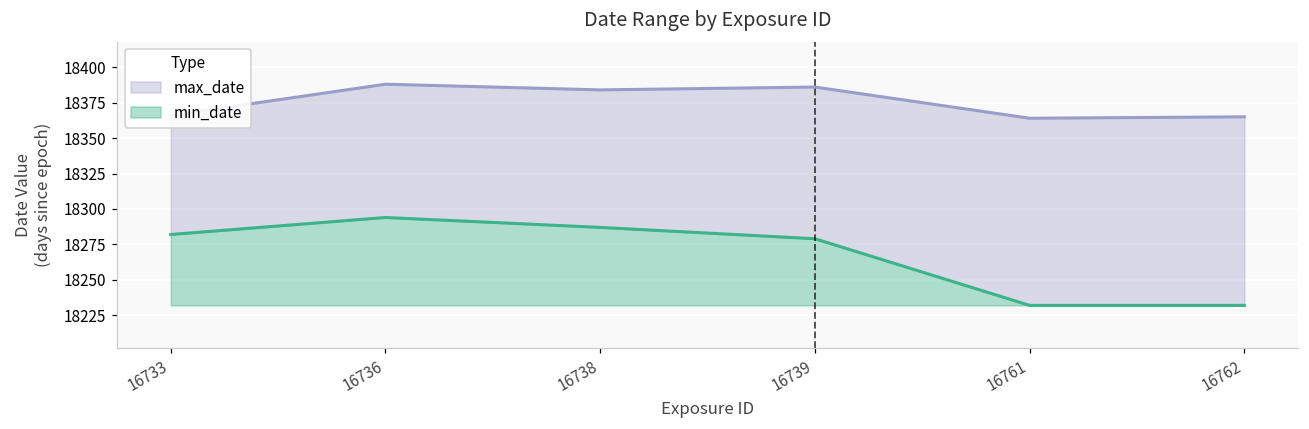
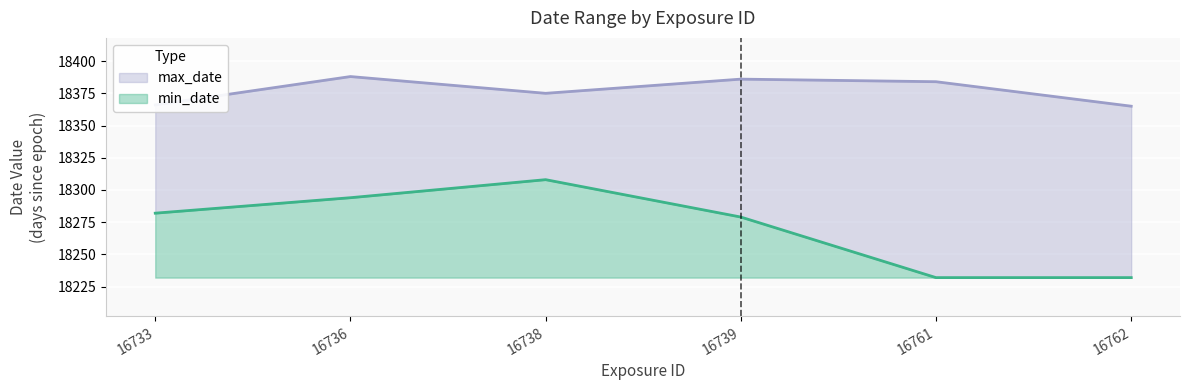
  {
    "min_date": {
      "16733": 18282,
      "16736": 18294,
-     "16738": 18287,
+     "16738": 18308,
      "16739": 18279,
      "16761": 18232,
      "16762": 18232
    },
    "max_date": {
      "16736": 18388,
-     "16738": 18384,
+     "16738": 18375,
      "16739": 18386,
-     "16761": 18364,
+     "16761": 18384,
      "16762": 18365
    }
  }
